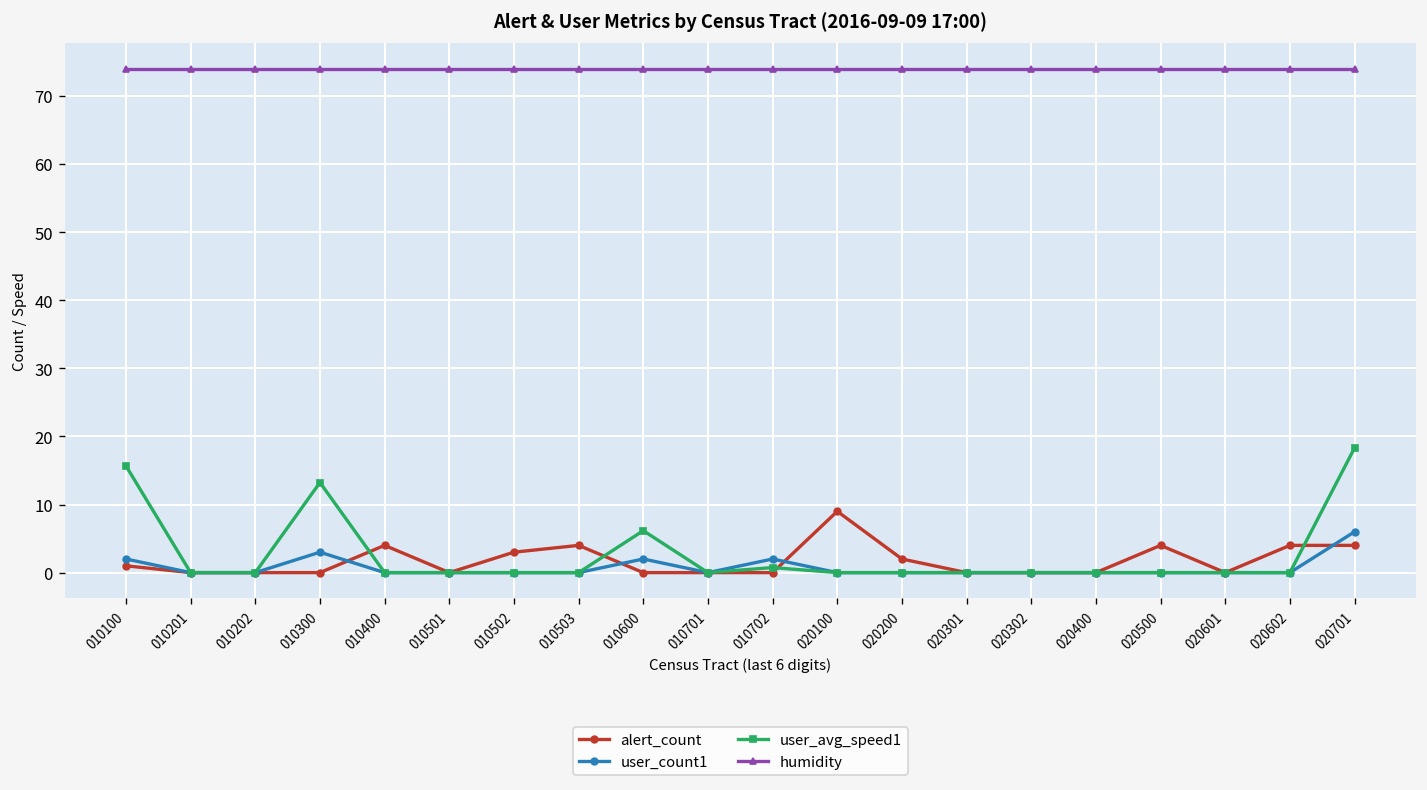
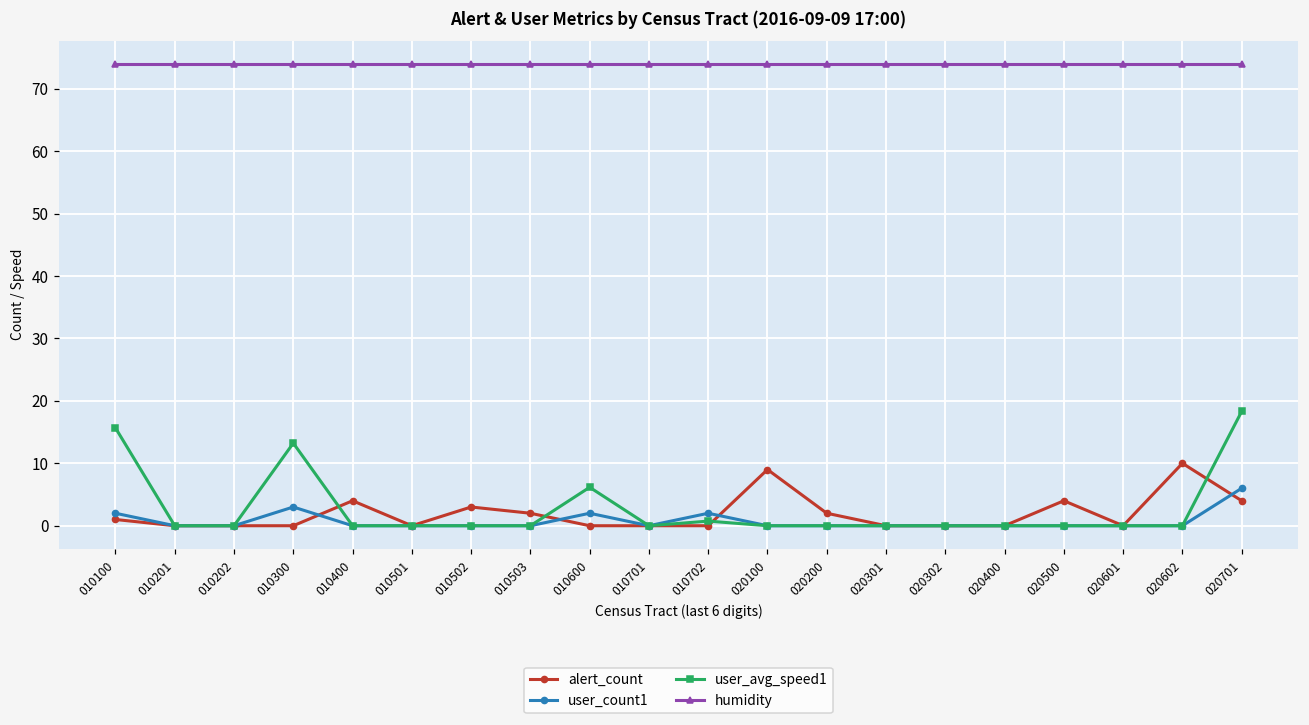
  {
    "alert_count": {
      "010100": 1,
      "010300": 0,
      "010400": 4,
      "010502": 3,
-     "010503": 4,
+     "010503": 2,
      "010600": 0,
      "010702": 0,
      "020100": 9,
      "020200": 2,
      "020500": 4,
-     "020602": 4,
+     "020602": 10,
      "020701": 4
    },
    "user_count1": {
      "010100": 2,
      "010300": 3,
      "010600": 2,
      "010702": 2,
      "020701": 6
    },
    "user_avg_speed1": {
      "010100": 16,
      "010300": 13,
      "010600": 6,
      "010702": 1,
      "020701": 18
    },
    "humidity": {
      "010100": 74,
      "010201": 74,
      "010202": 74,
      "010300": 74,
      "010400": 74,
      "010501": 74,
      "010502": 74,
      "010503": 74,
      "010600": 74,
      "010701": 74,
      "010702": 74,
      "020100": 74,
      "020200": 74,
      "020301": 74,
      "020302": 74,
      "020400": 74,
      "020500": 74,
      "020601": 74,
      "020602": 74,
      "020701": 74
    }
  }
